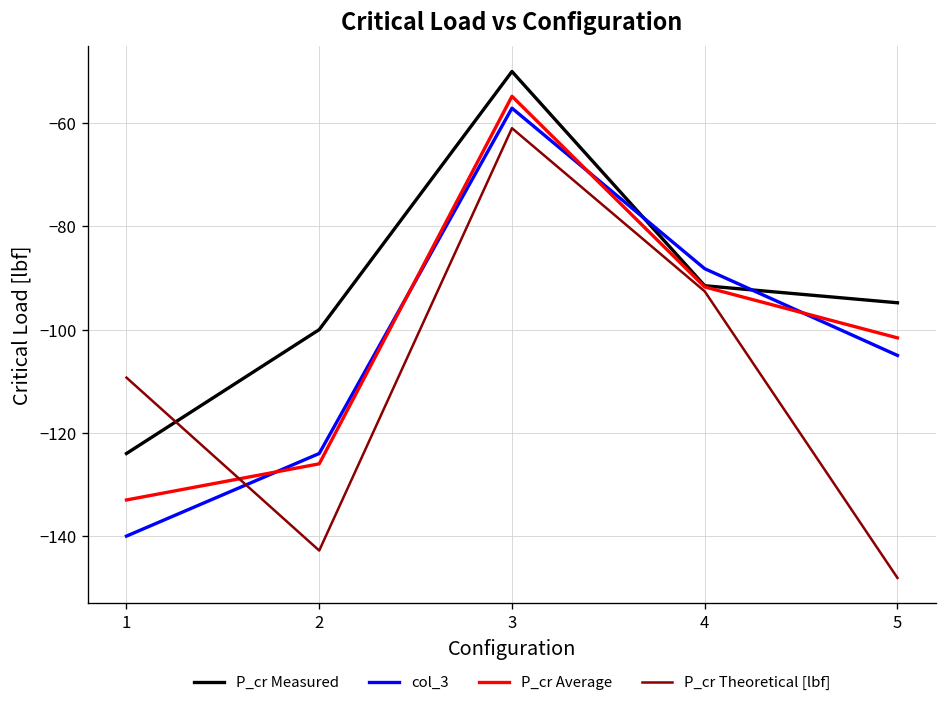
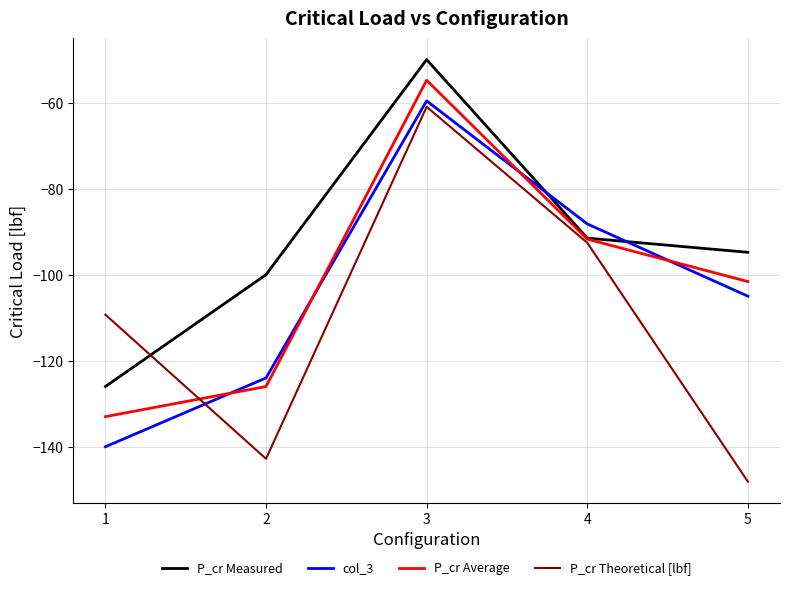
  {
    "P_cr Measured": {
-     "1": -124,
+     "1": -126,
      "2": -100,
      "3": -50,
      "5": -95
    },
    "col_3": {
      "1": -140,
      "2": -124,
-     "3": -57,
+     "3": -60,
      "4": -88,
      "5": -105
    },
    "P_cr Average": {
      "1": -133,
      "2": -126,
      "3": -55,
      "5": -102
    },
    "P_cr Theoretical [lbf]": {
      "1": -109,
      "2": -143,
      "3": -61,
      "4": -93,
      "5": -148
    }
  }
